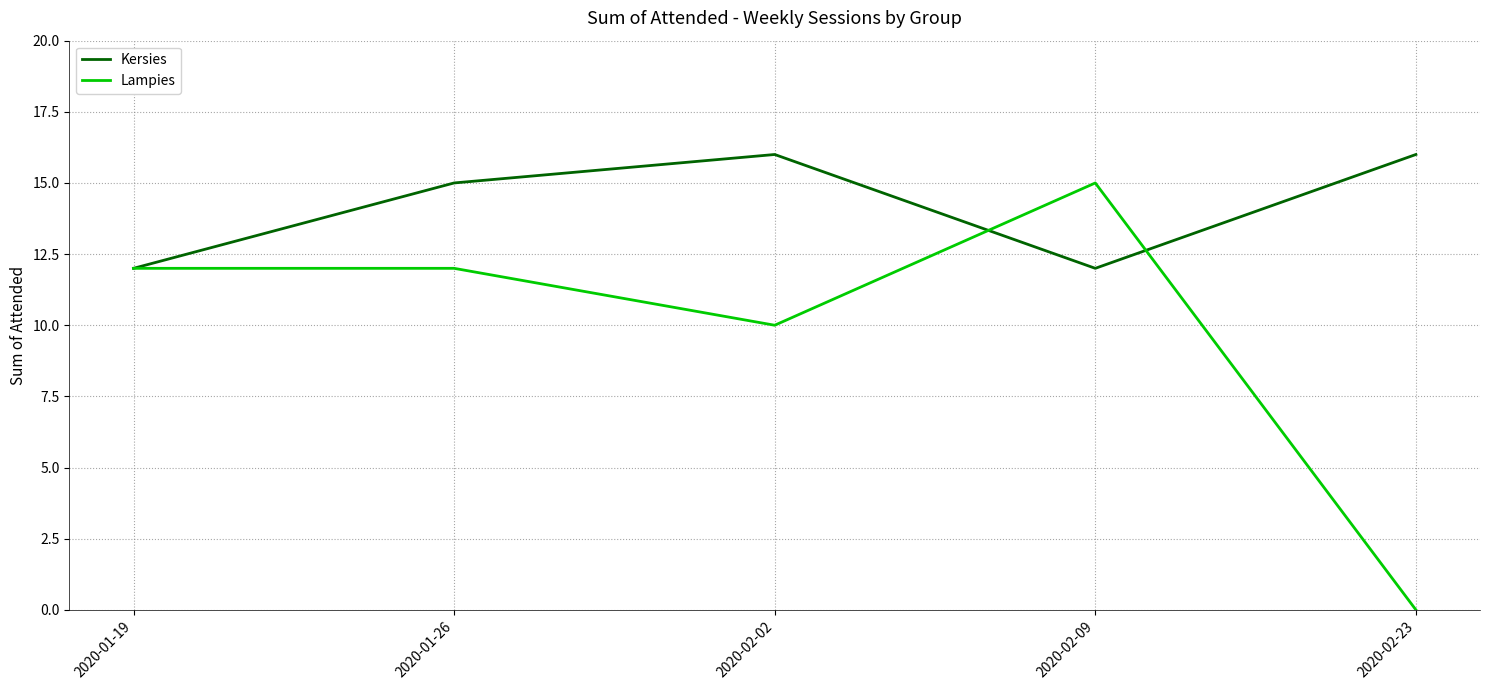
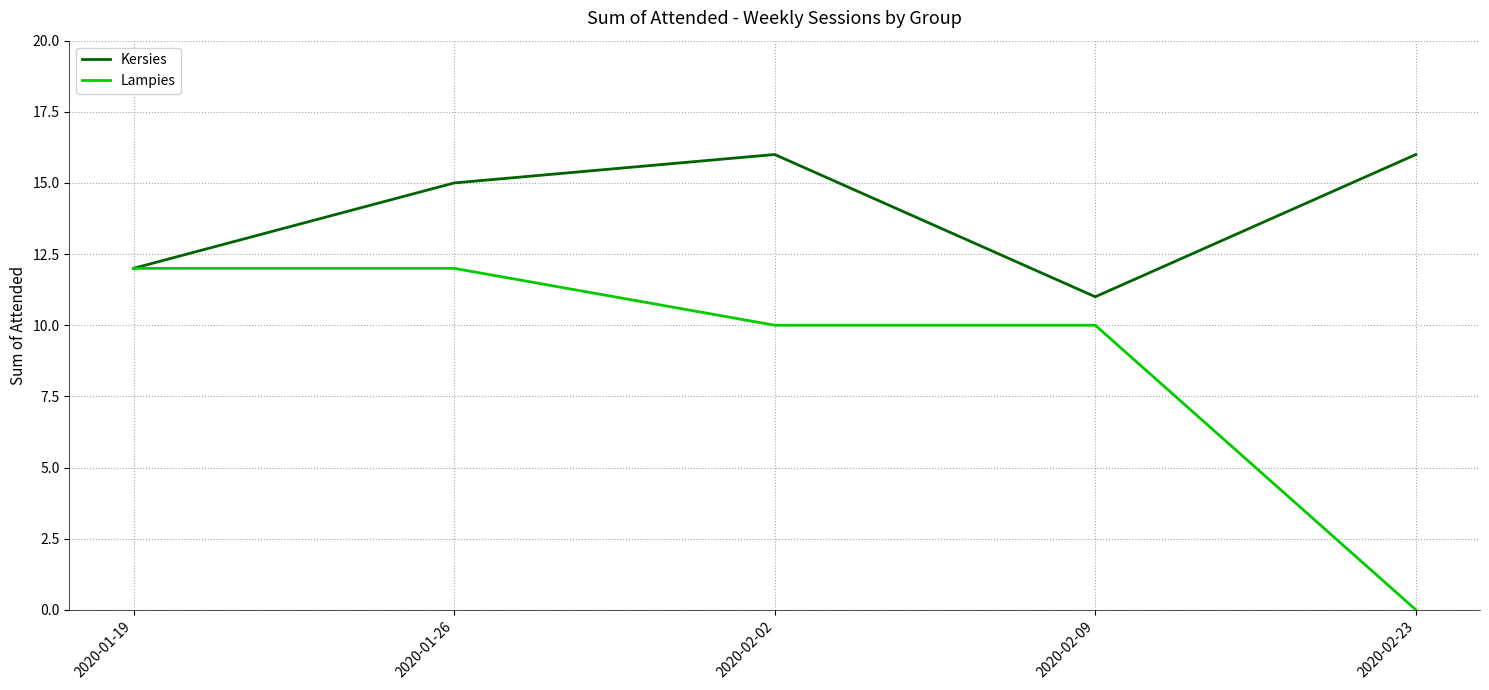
  {
    "Kersies": {
      "2020-01-26": 15,
      "2020-02-02": 16,
-     "2020-02-09": 12,
+     "2020-02-09": 11,
      "2020-02-23": 16
    },
    "Lampies": {
      "2020-01-26": 12,
      "2020-02-02": 10,
-     "2020-02-09": 15,
+     "2020-02-09": 10,
      "2020-02-23": 0
    }
  }
